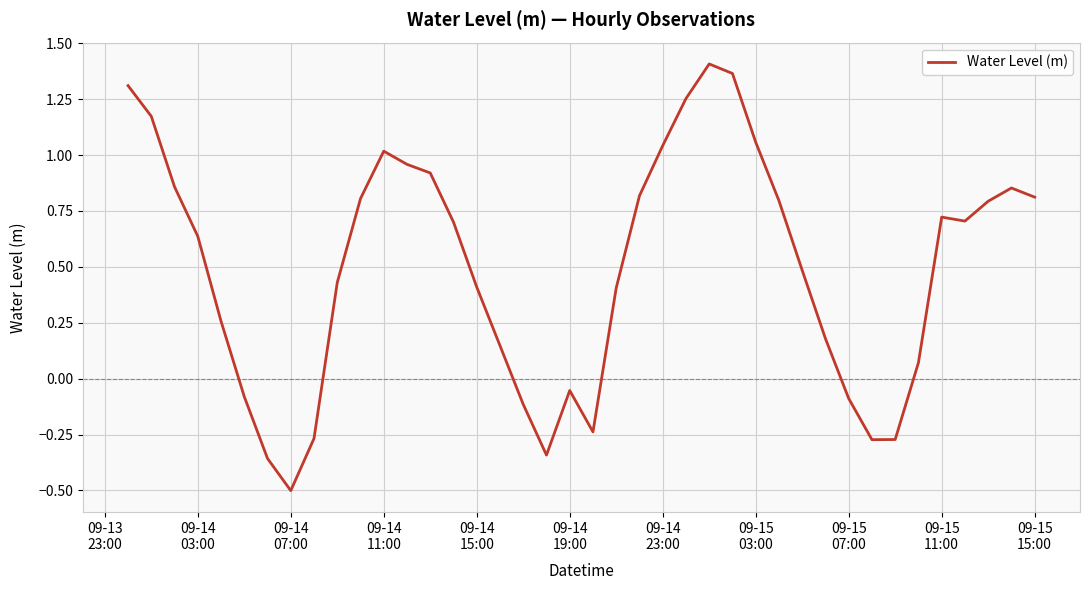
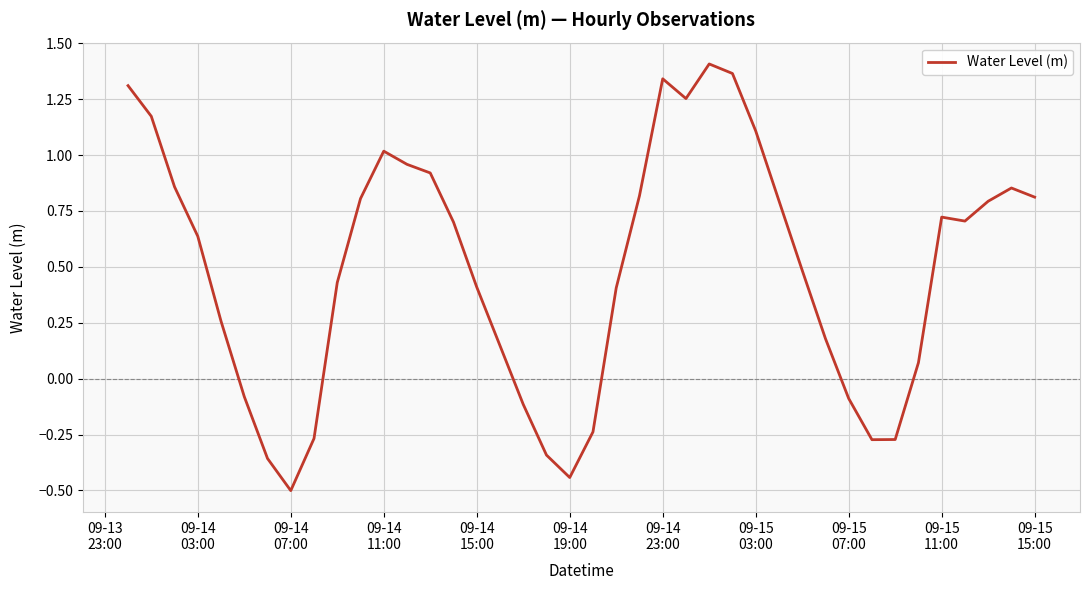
  {
    "09-14 03:00": 0.64,
    "09-14 07:00": -0.50,
    "09-14 11:00": 1.02,
    "09-14 15:00": 0.41,
-   "09-14 19:00": -0.05,
-   "09-14 23:00": 1.04,
-   "09-15 03:00": 1.06,
+   "09-14 19:00": -0.44,
+   "09-14 23:00": 1.34,
+   "09-15 03:00": 1.11,
    "09-15 07:00": -0.09,
    "09-15 11:00": 0.72,
    "09-15 15:00": 0.81
  }
